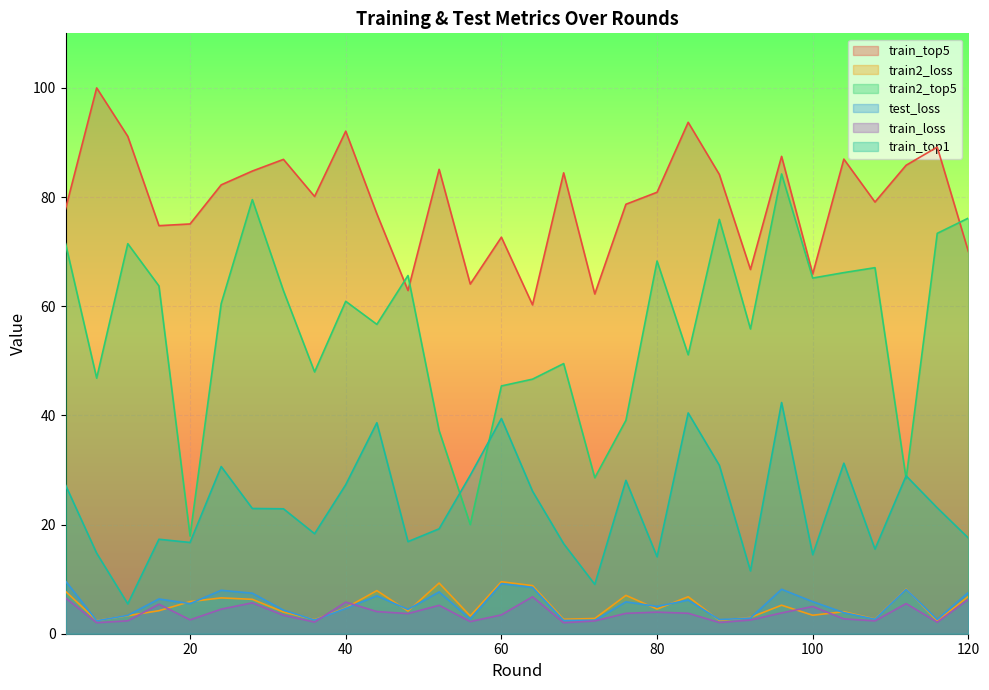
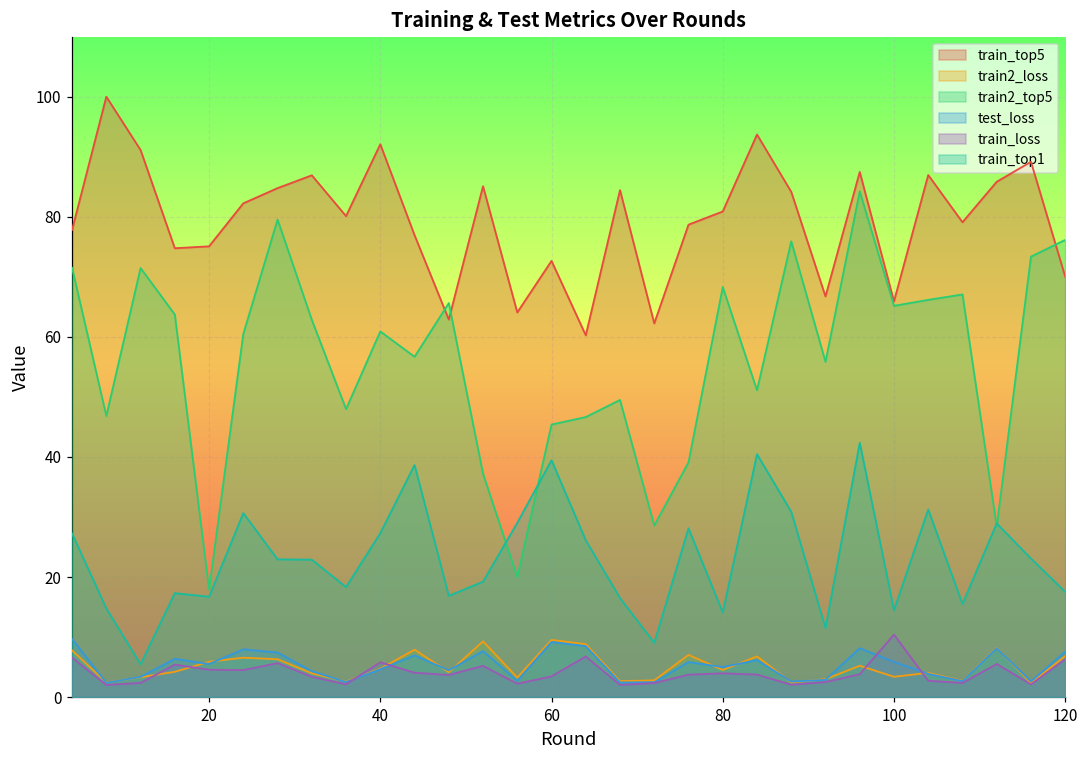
  {
    "train_loss": {
-     "20": 3,
+     "20": 5,
      "40": 6,
      "60": 3,
      "80": 4,
-     "100": 5,
+     "100": 10,
      "120": 6
    }
  }
